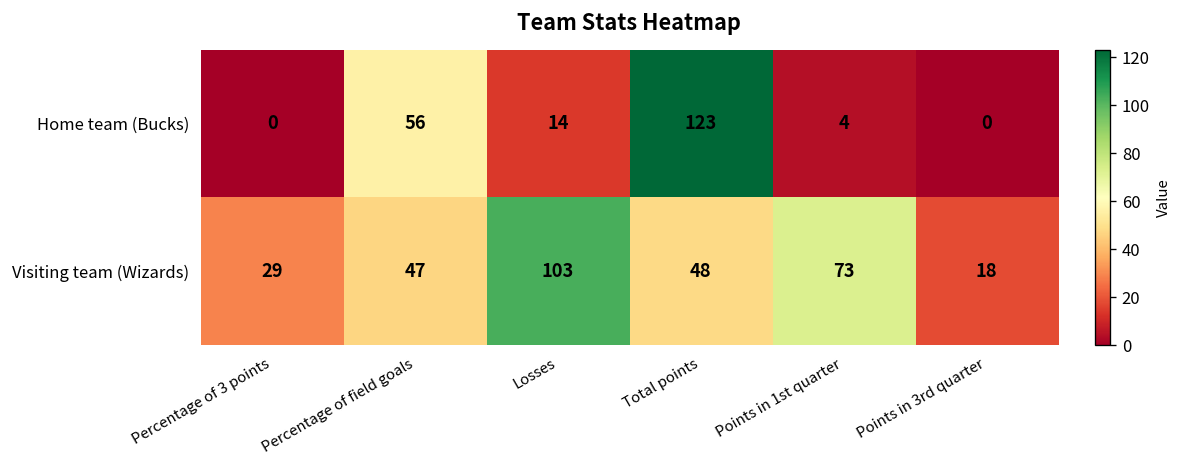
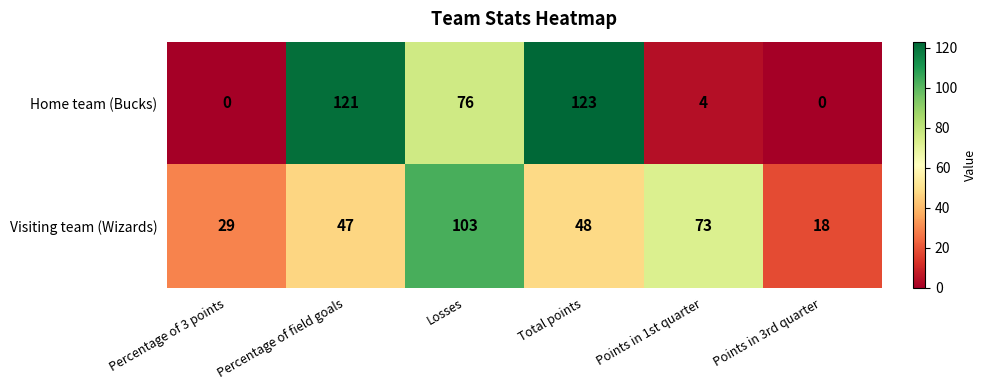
  {
    "Home team (Bucks)": {
      "Percentage of 3 points": 0,
-     "Percentage of field goals": 56,
-     "Losses": 14,
+     "Percentage of field goals": 121,
+     "Losses": 76,
      "Total points": 123,
      "Points in 1st quarter": 4,
      "Points in 3rd quarter": 0
    },
    "Visiting team (Wizards)": {
      "Percentage of 3 points": 29,
      "Percentage of field goals": 47,
      "Losses": 103,
      "Total points": 48,
      "Points in 1st quarter": 73,
      "Points in 3rd quarter": 18
    }
  }
